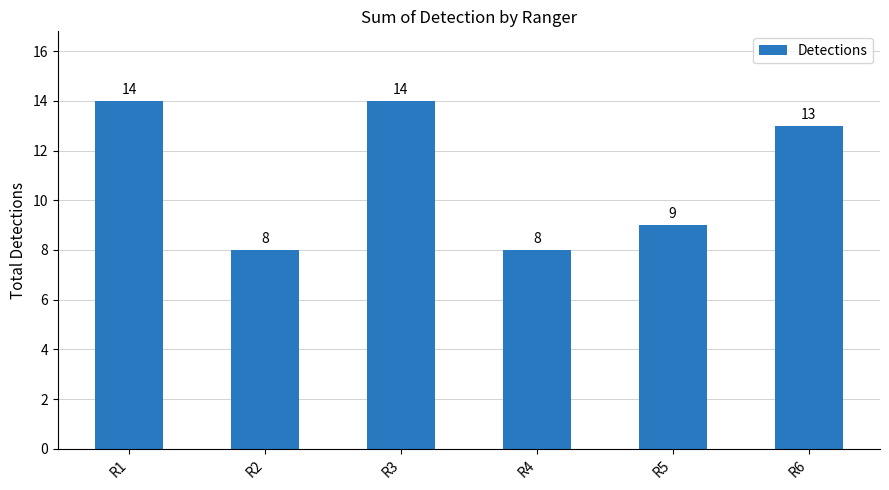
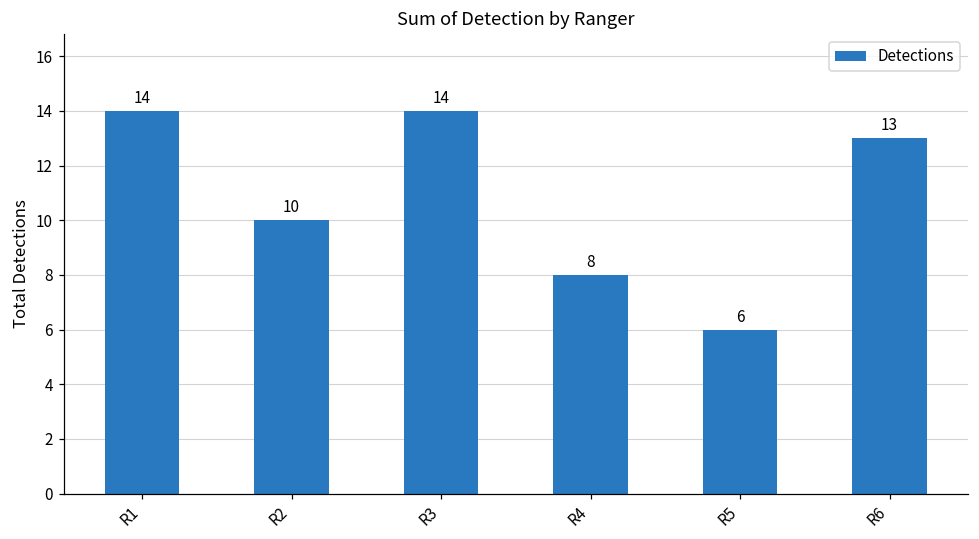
  {
    "R1": 14,
-   "R2": 8,
+   "R2": 10,
    "R3": 14,
    "R4": 8,
-   "R5": 9,
+   "R5": 6,
    "R6": 13
  }
